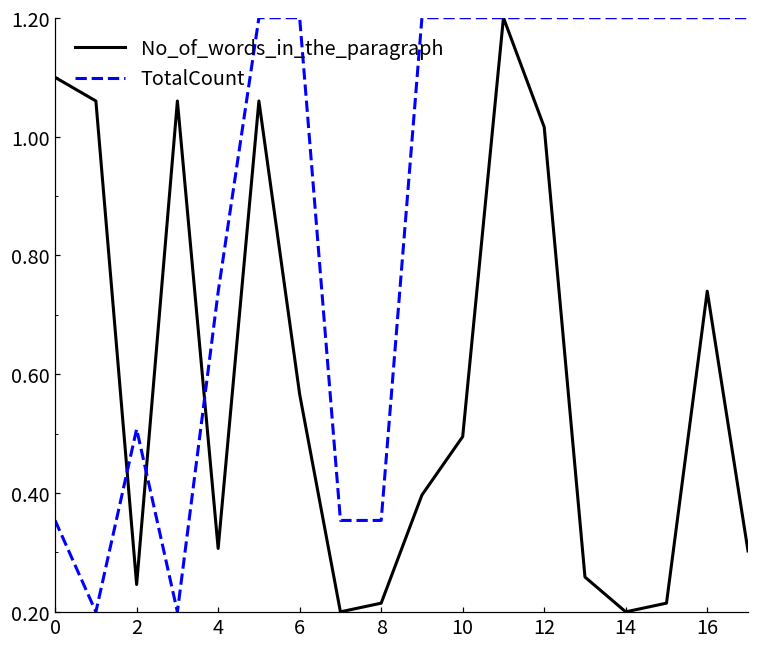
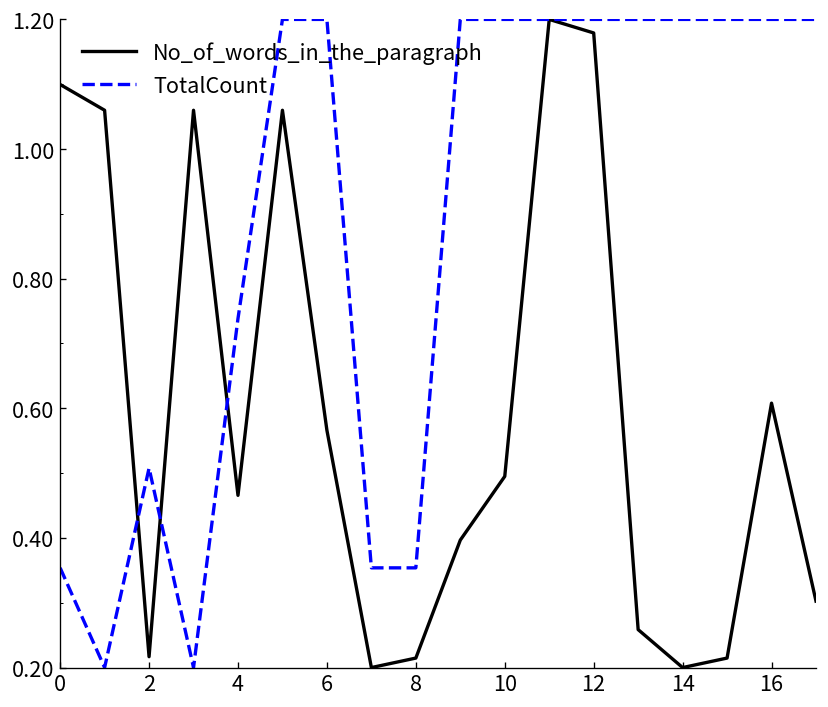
  {
    "No_of_words_in_the_paragraph": {
      "0": 1.10,
-     "2": 0.25,
-     "4": 0.31,
+     "2": 0.22,
+     "4": 0.47,
      "6": 0.57,
      "8": 0.21,
      "10": 0.49,
-     "12": 1.02,
+     "12": 1.18,
      "14": 0.20,
-     "16": 0.74
+     "16": 0.61
    },
    "TotalCount": {
      "0": 0.35,
      "2": 0.51,
      "4": 0.74,
      "6": 1.20,
      "8": 0.35,
      "10": 1.20,
      "12": 1.20,
      "14": 1.20,
      "16": 1.20
    }
  }
